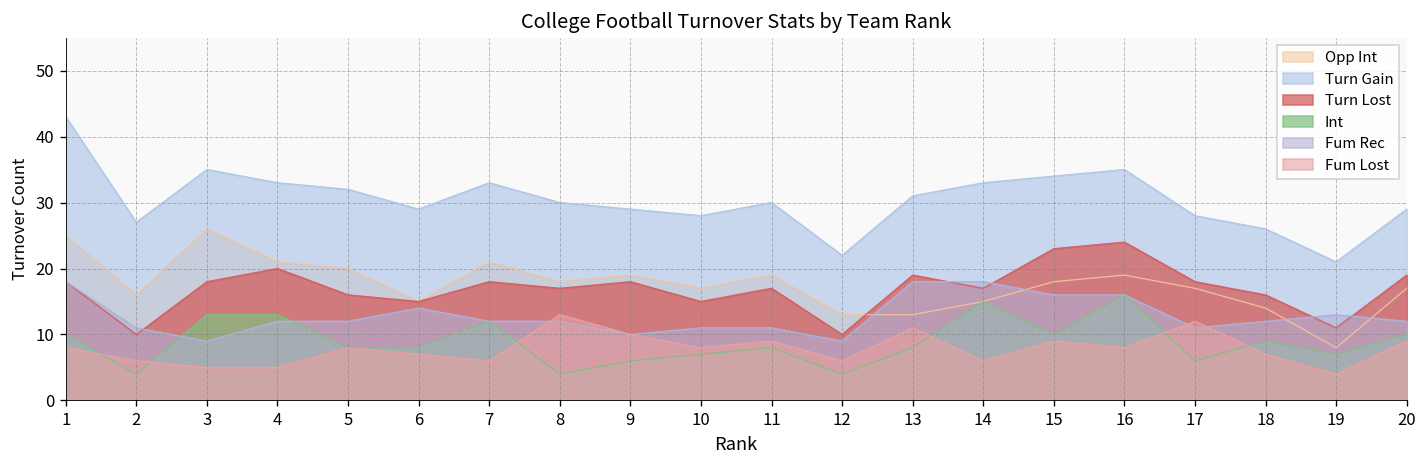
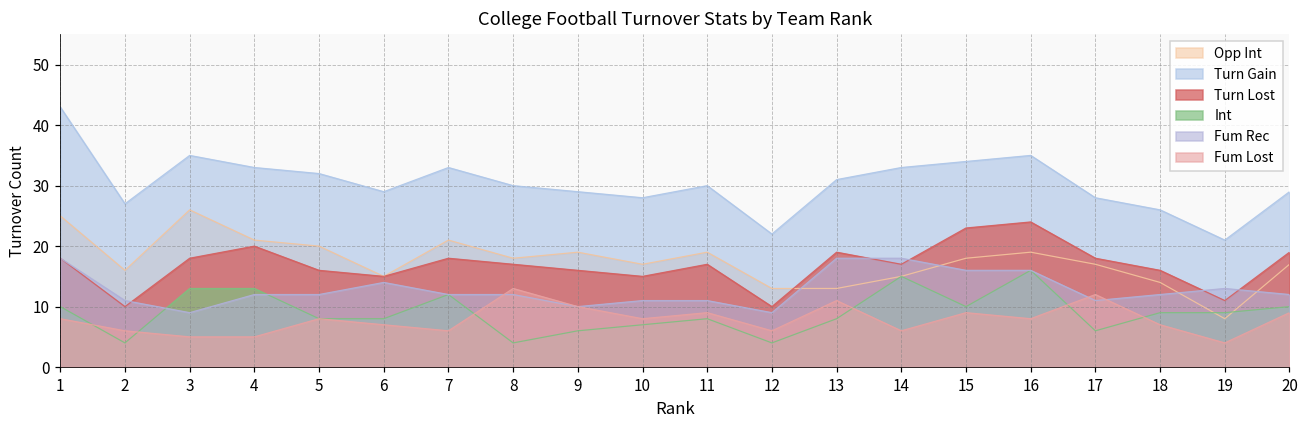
  {
    "Turn Lost": {
      "2": 10,
      "3": 18,
      "4": 20,
      "5": 16,
      "7": 18,
      "8": 17,
-     "9": 18,
+     "9": 16,
      "10": 15,
      "11": 17,
      "12": 10,
      "13": 19,
      "14": 17,
      "15": 23,
      "16": 24,
      "17": 18,
      "18": 16,
      "19": 11,
      "20": 19
    },
    "Int": {
      "1": 10,
      "2": 4,
      "3": 13,
      "4": 13,
      "6": 8,
      "8": 4,
      "9": 6,
      "10": 7,
      "11": 8,
      "12": 4,
      "13": 8,
      "15": 10,
      "17": 6,
      "18": 9,
-     "19": 7,
+     "19": 9,
      "20": 10
    }
  }
